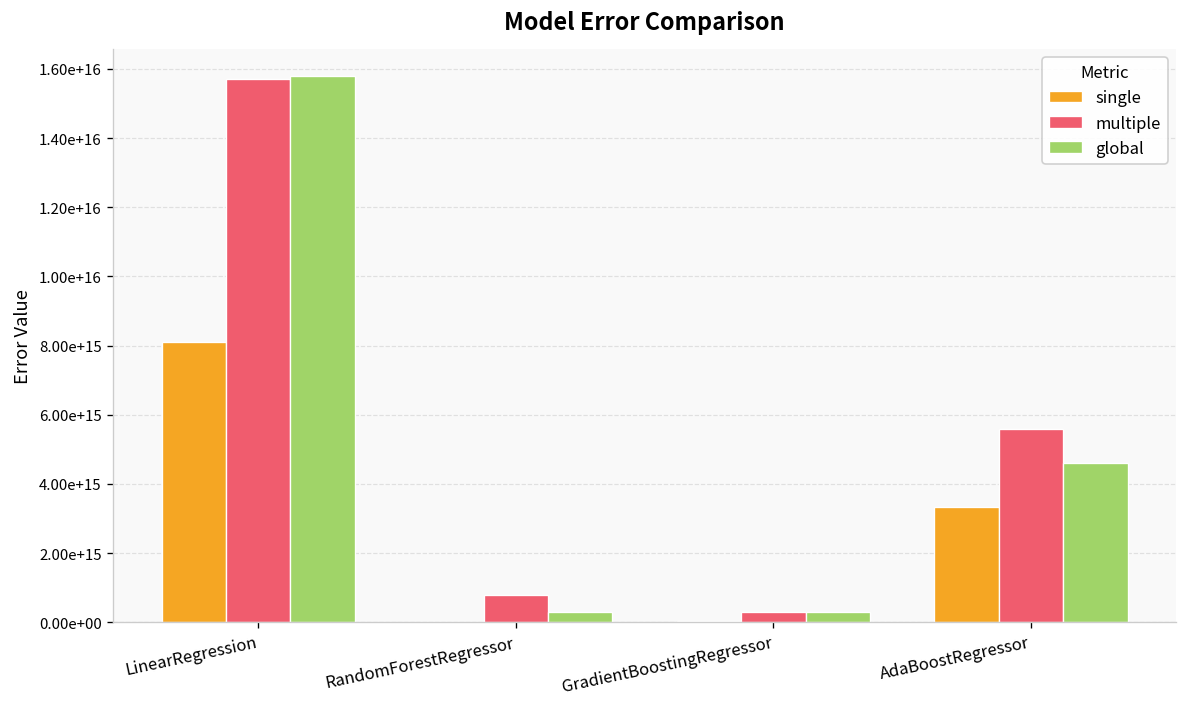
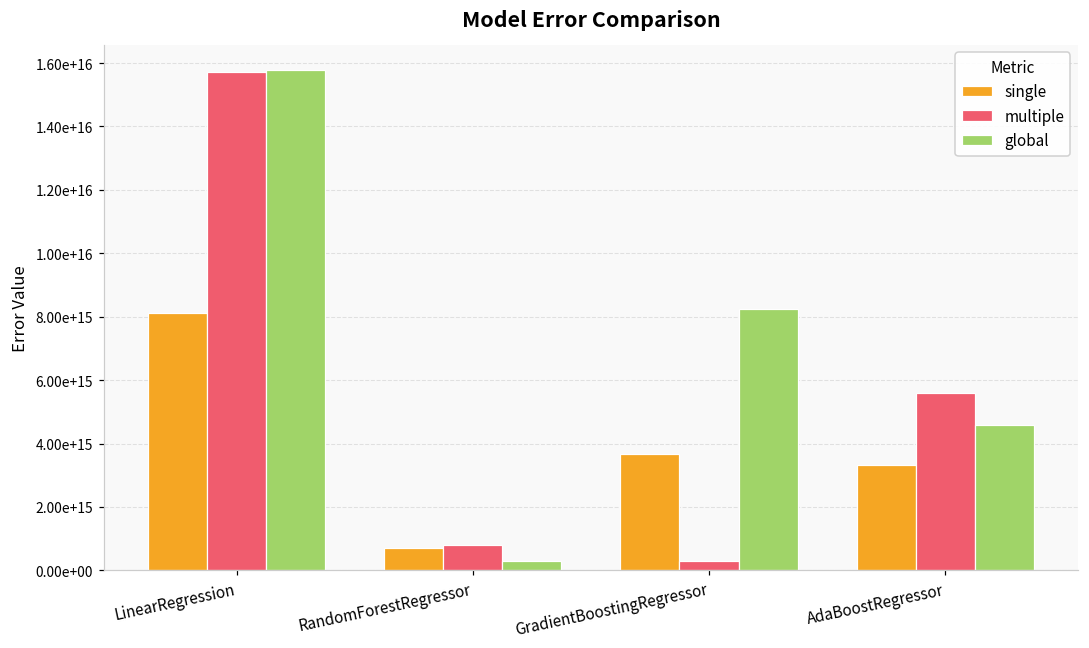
  {
    "single": {
      "LinearRegression": 8100000000000000,
-     "RandomForestRegressor": 0,
-     "GradientBoostingRegressor": 0,
+     "RandomForestRegressor": 700000000000000,
+     "GradientBoostingRegressor": 3700000000000000,
      "AdaBoostRegressor": 3300000000000000
    },
    "multiple": {
      "LinearRegression": 15700000000000000,
      "RandomForestRegressor": 800000000000000,
      "GradientBoostingRegressor": 300000000000000,
      "AdaBoostRegressor": 5600000000000000
    },
    "global": {
      "LinearRegression": 15800000000000000,
      "RandomForestRegressor": 300000000000000,
-     "GradientBoostingRegressor": 300000000000000,
+     "GradientBoostingRegressor": 8200000000000000,
      "AdaBoostRegressor": 4600000000000000
    }
  }
